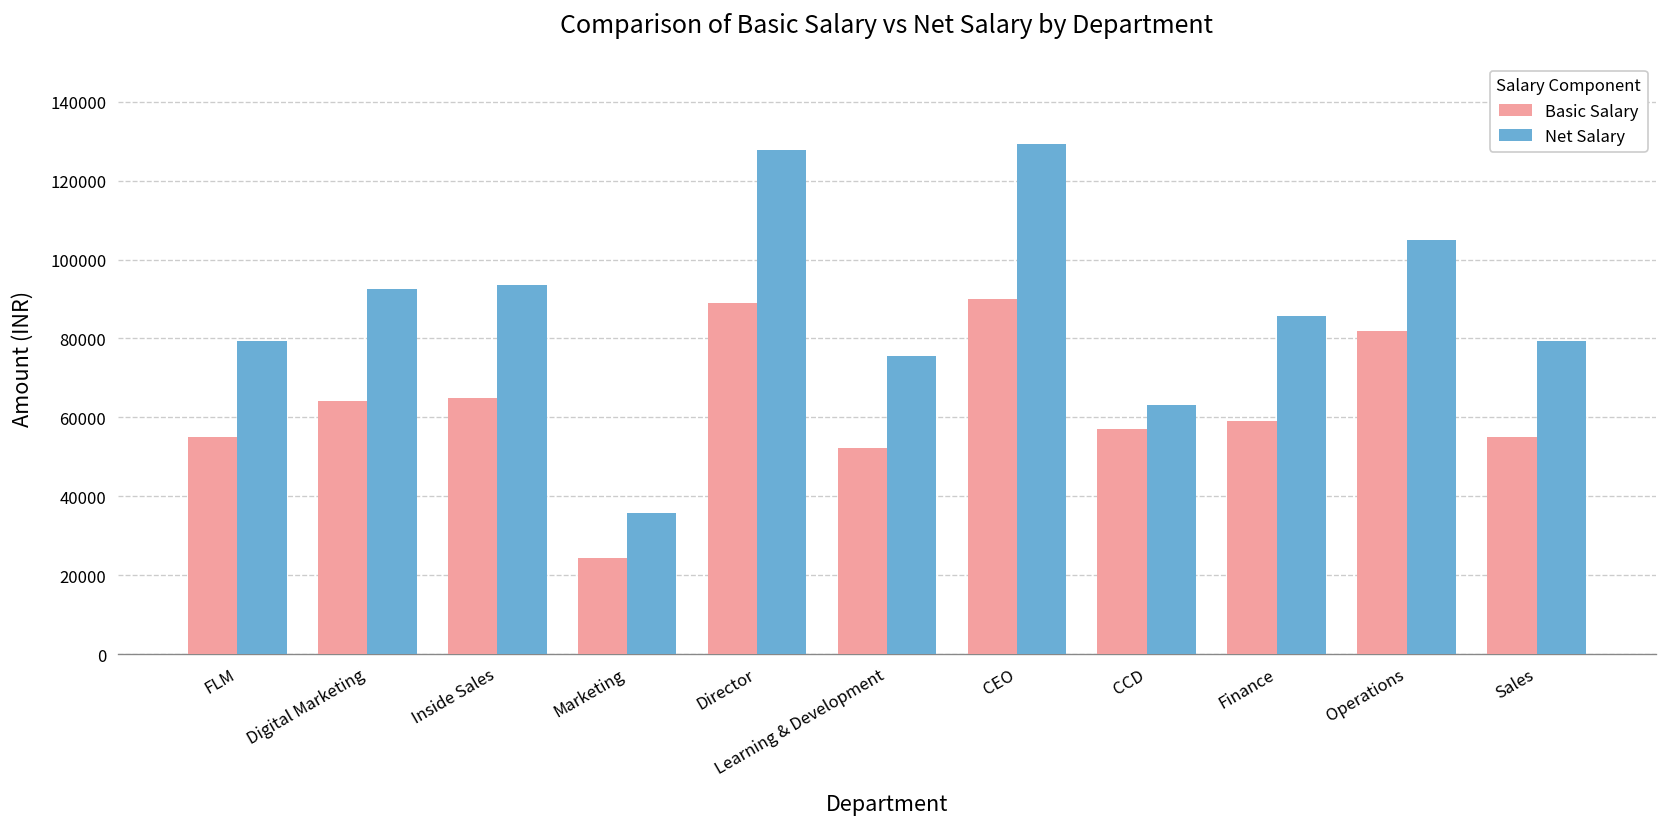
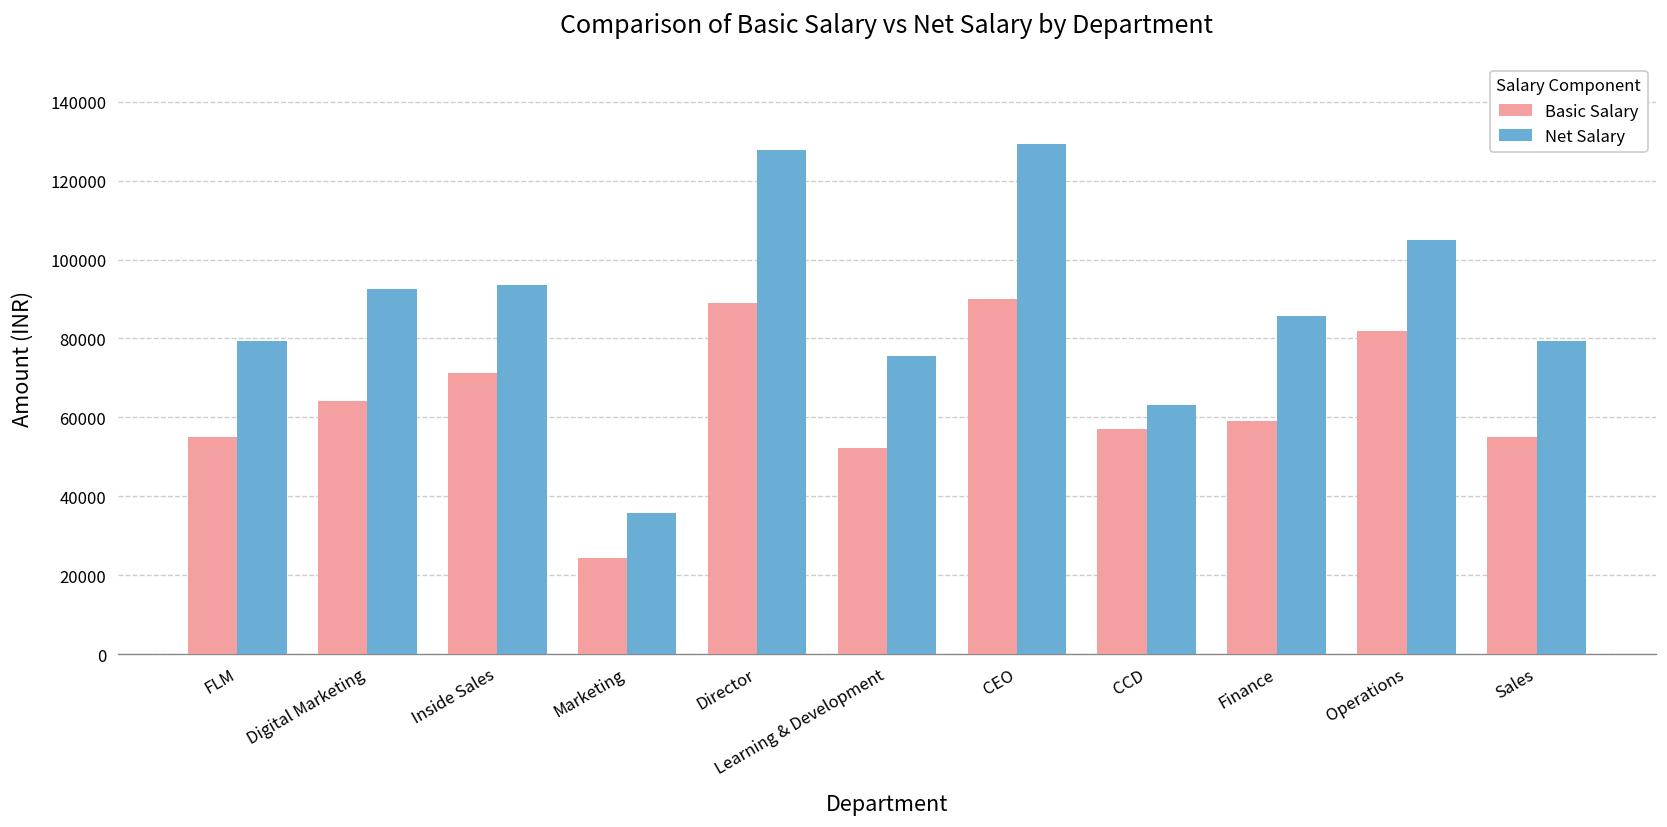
  {
    "Basic Salary": {
      "FLM": 55000,
      "Digital Marketing": 64000,
-     "Inside Sales": 65000,
+     "Inside Sales": 71000,
      "Marketing": 25000,
      "Director": 89000,
      "Learning & Development": 52000,
      "CEO": 90000,
      "CCD": 57000,
      "Finance": 59000,
      "Operations": 82000,
      "Sales": 55000
    },
    "Net Salary": {
      "FLM": 79000,
      "Digital Marketing": 92000,
      "Inside Sales": 94000,
      "Marketing": 36000,
      "Director": 128000,
      "Learning & Development": 76000,
      "CEO": 129000,
      "CCD": 63000,
      "Finance": 86000,
      "Operations": 105000,
      "Sales": 79000
    }
  }
